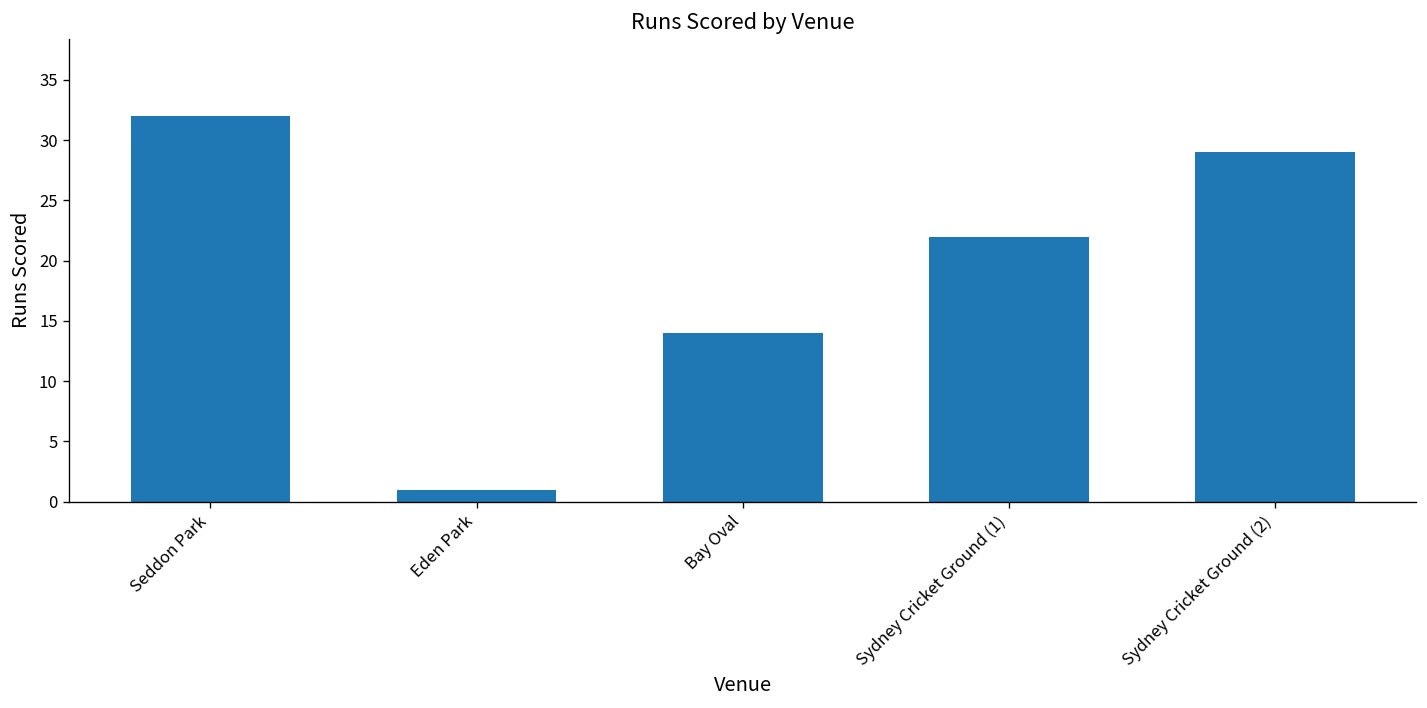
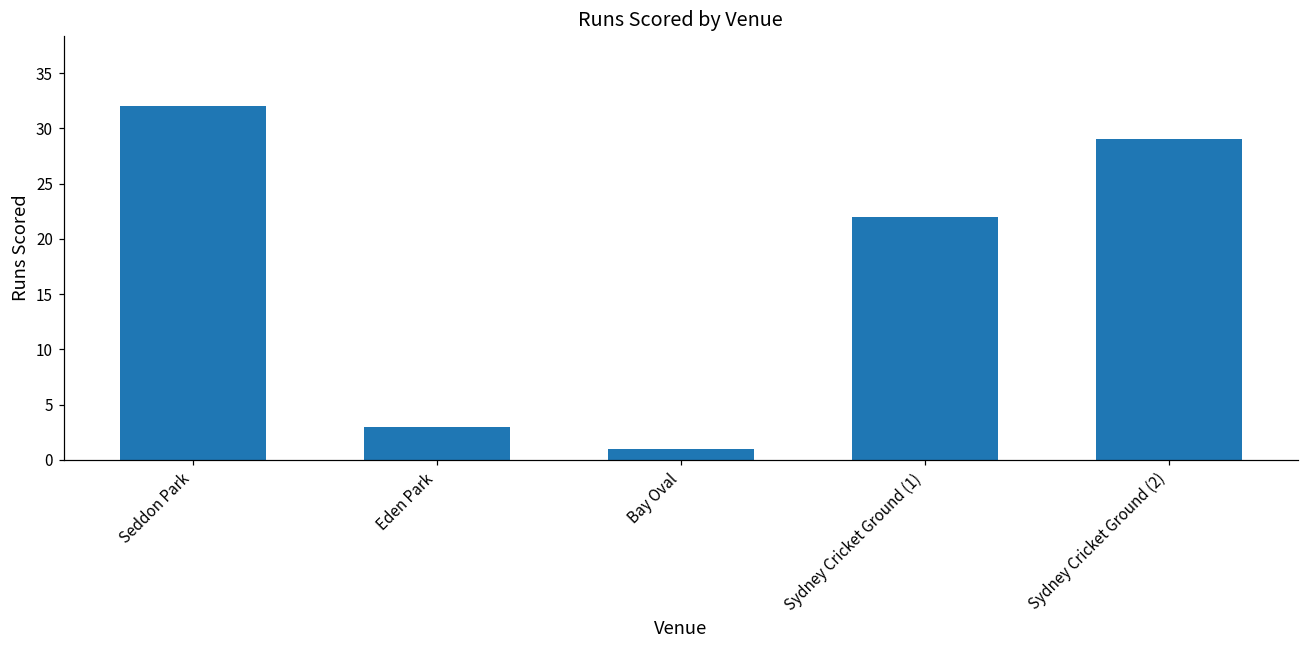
  {
    "Seddon Park": 32,
-   "Eden Park": 1,
-   "Bay Oval": 14,
+   "Eden Park": 3,
+   "Bay Oval": 1,
    "Sydney Cricket Ground (1)": 22,
    "Sydney Cricket Ground (2)": 29
  }
